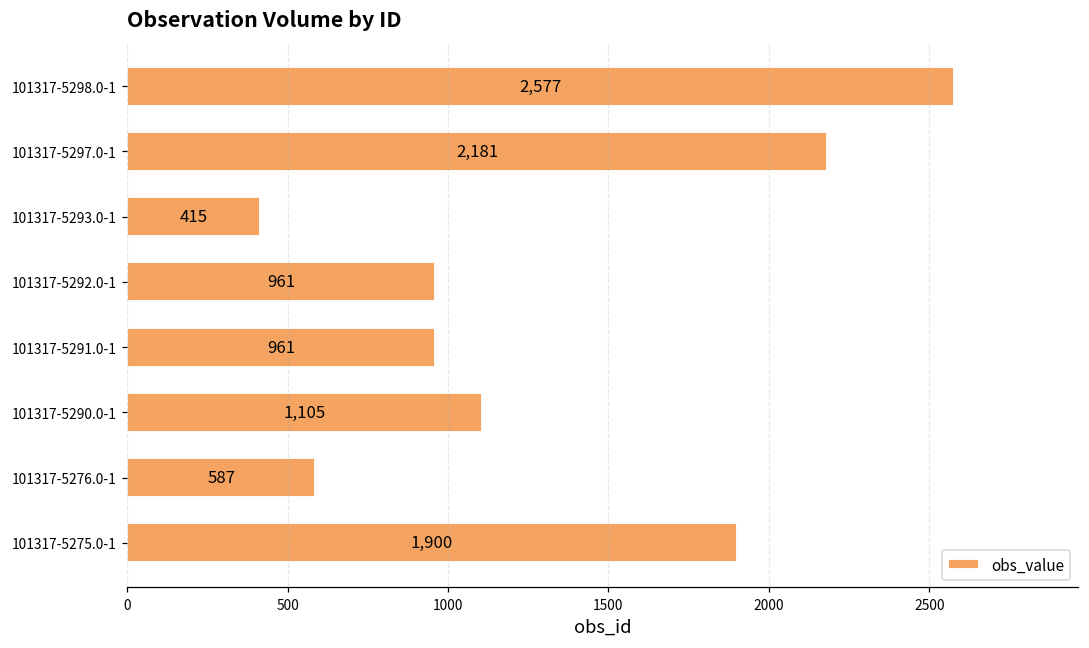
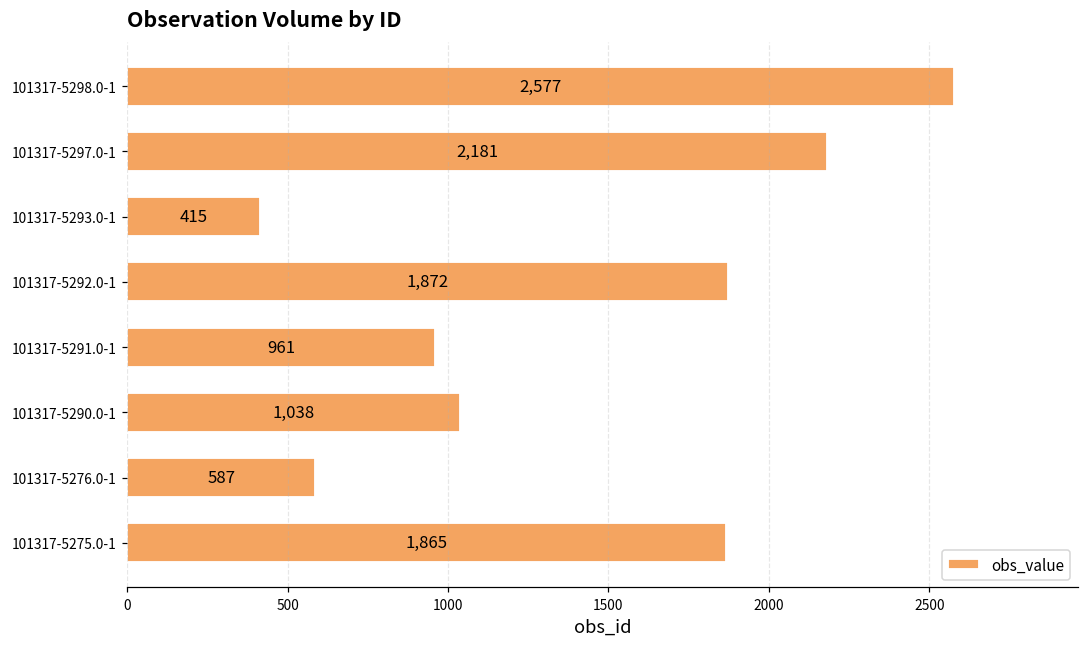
  {
    "101317-5298.0-1": "2,577",
    "101317-5297.0-1": "2,181",
    "101317-5293.0-1": "415",
-   "101317-5292.0-1": "961",
+   "101317-5292.0-1": "1,872",
    "101317-5291.0-1": "961",
-   "101317-5290.0-1": "1,105",
+   "101317-5290.0-1": "1,038",
    "101317-5276.0-1": "587",
-   "101317-5275.0-1": "1,900"
+   "101317-5275.0-1": "1,865"
  }
